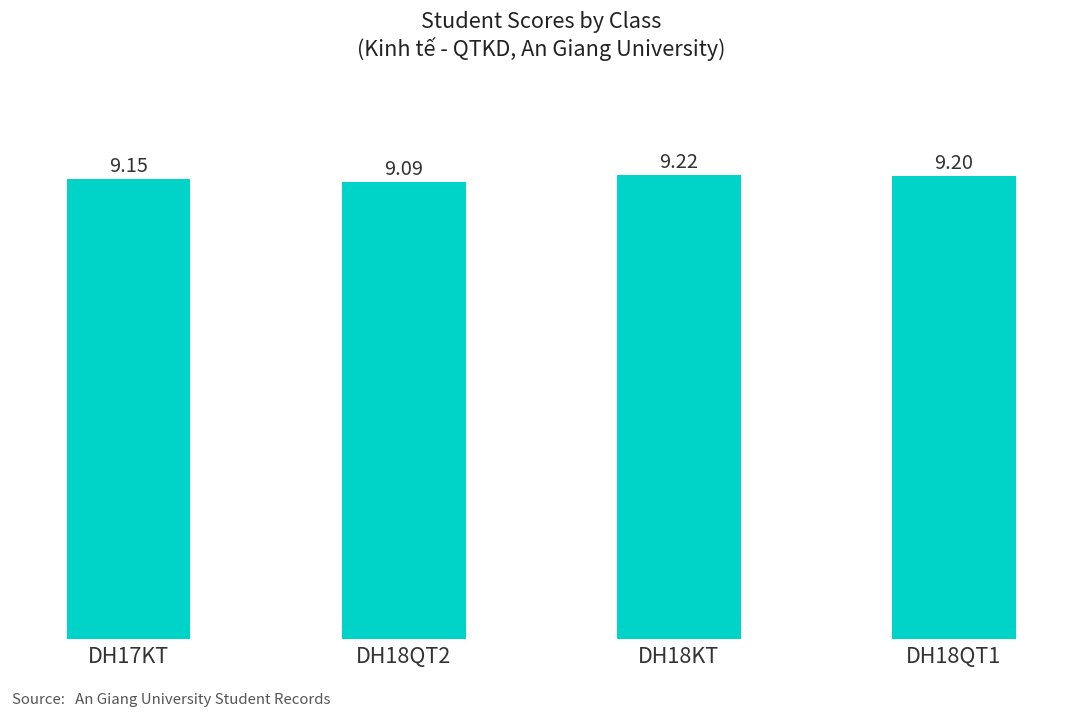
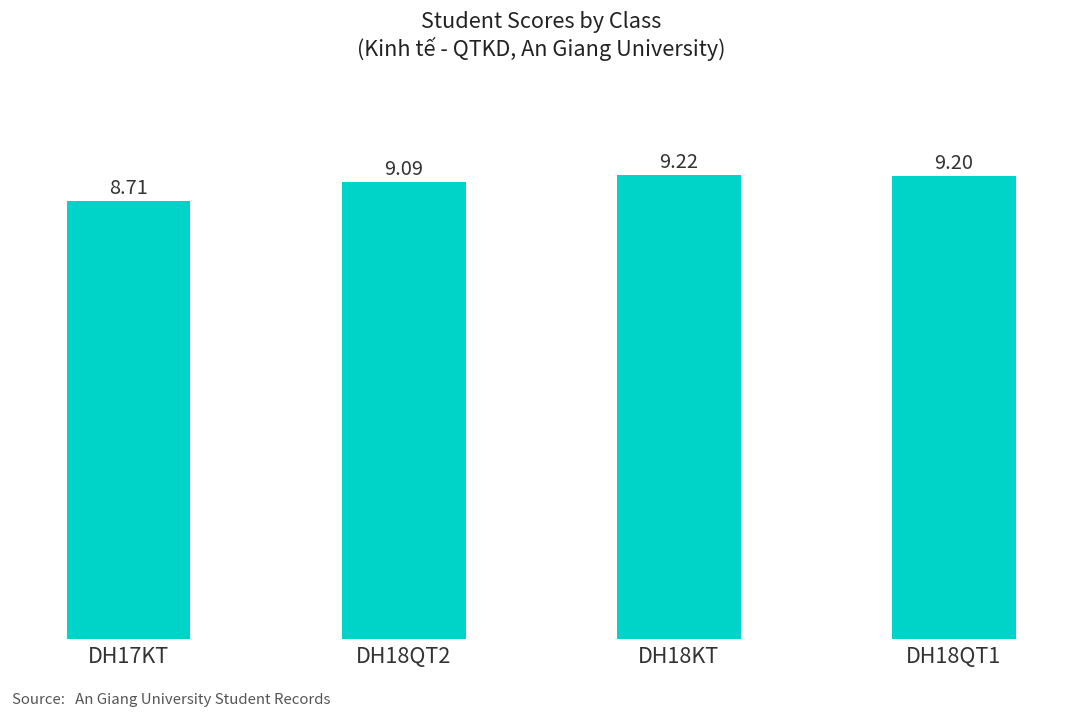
  {
-   "DH17KT": 9.15,
+   "DH17KT": 8.71,
    "DH18QT2": 9.09,
    "DH18KT": 9.22,
    "DH18QT1": 9.20
  }
